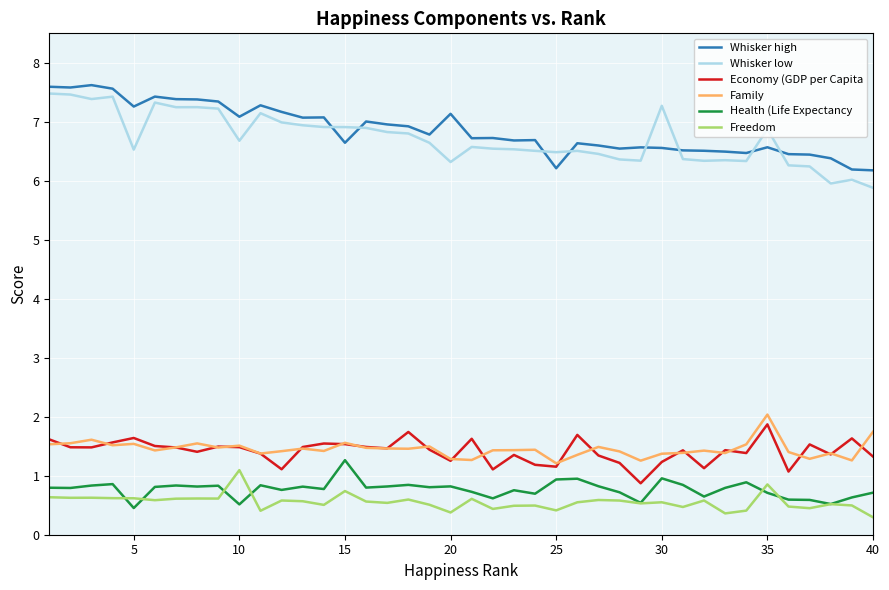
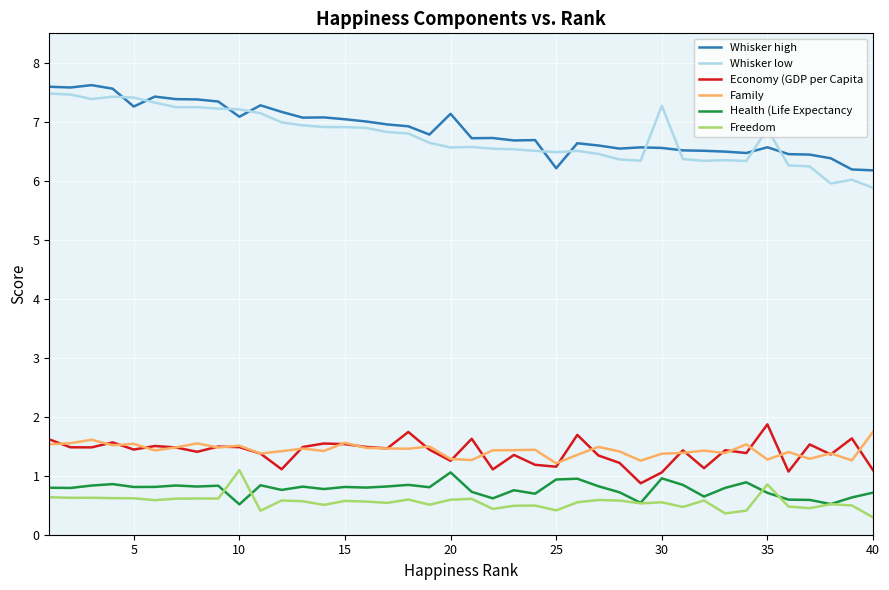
  {
    "Whisker high": {
      "5": 7.3,
      "10": 7.1,
-     "15": 6.6,
+     "15": 7.0,
      "20": 7.1,
      "25": 6.2,
      "30": 6.6,
      "35": 6.6,
      "40": 6.2
    },
    "Whisker low": {
-     "5": 6.5,
-     "10": 6.7,
+     "5": 7.4,
+     "10": 7.2,
      "15": 6.9,
-     "20": 6.3,
+     "20": 6.6,
      "25": 6.5,
      "30": 7.3,
      "40": 5.9
    },
    "Economy (GDP per Capita": {
-     "5": 1.6,
+     "5": 1.4,
      "25": 1.2,
-     "30": 1.2,
+     "30": 1.1,
      "35": 1.9,
-     "40": 1.3
+     "40": 1.1
    },
    "Family": {
      "5": 1.5,
      "25": 1.2,
      "30": 1.4,
-     "35": 2.0,
+     "35": 1.3,
      "40": 1.7
    },
    "Health (Life Expectancy": {
-     "5": 0.5,
+     "5": 0.8,
      "10": 0.5,
-     "15": 1.3,
-     "20": 0.8,
+     "15": 0.8,
+     "20": 1.1,
      "25": 0.9,
      "30": 1.0,
      "35": 0.7,
      "40": 0.7
    },
    "Freedom": {
      "5": 0.6,
      "10": 1.1,
-     "15": 0.7,
-     "20": 0.4,
+     "15": 0.6,
+     "20": 0.6,
      "25": 0.4,
      "30": 0.6,
      "35": 0.9,
      "40": 0.3
    }
  }
